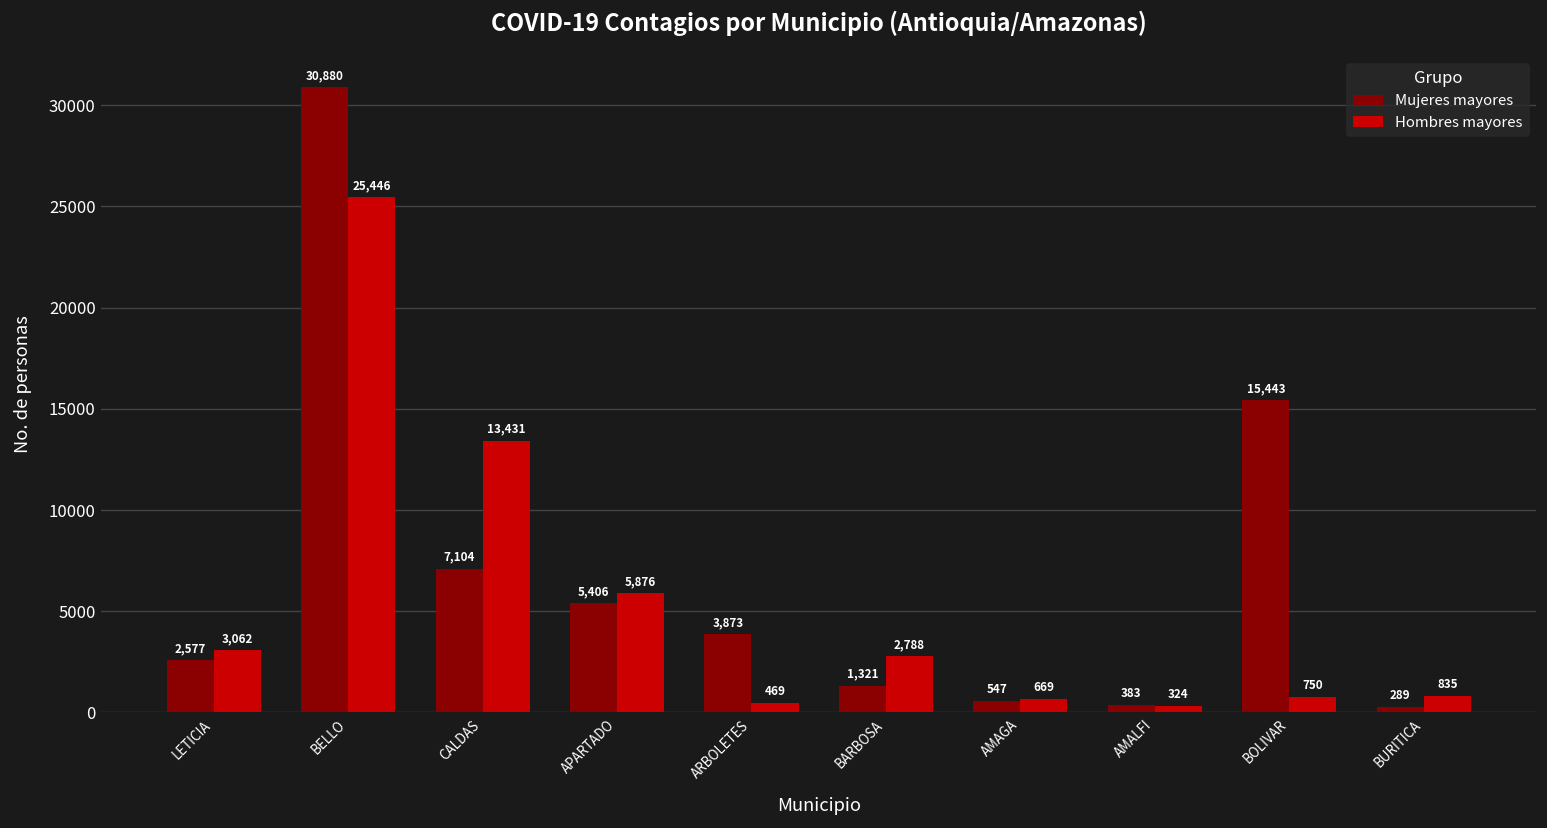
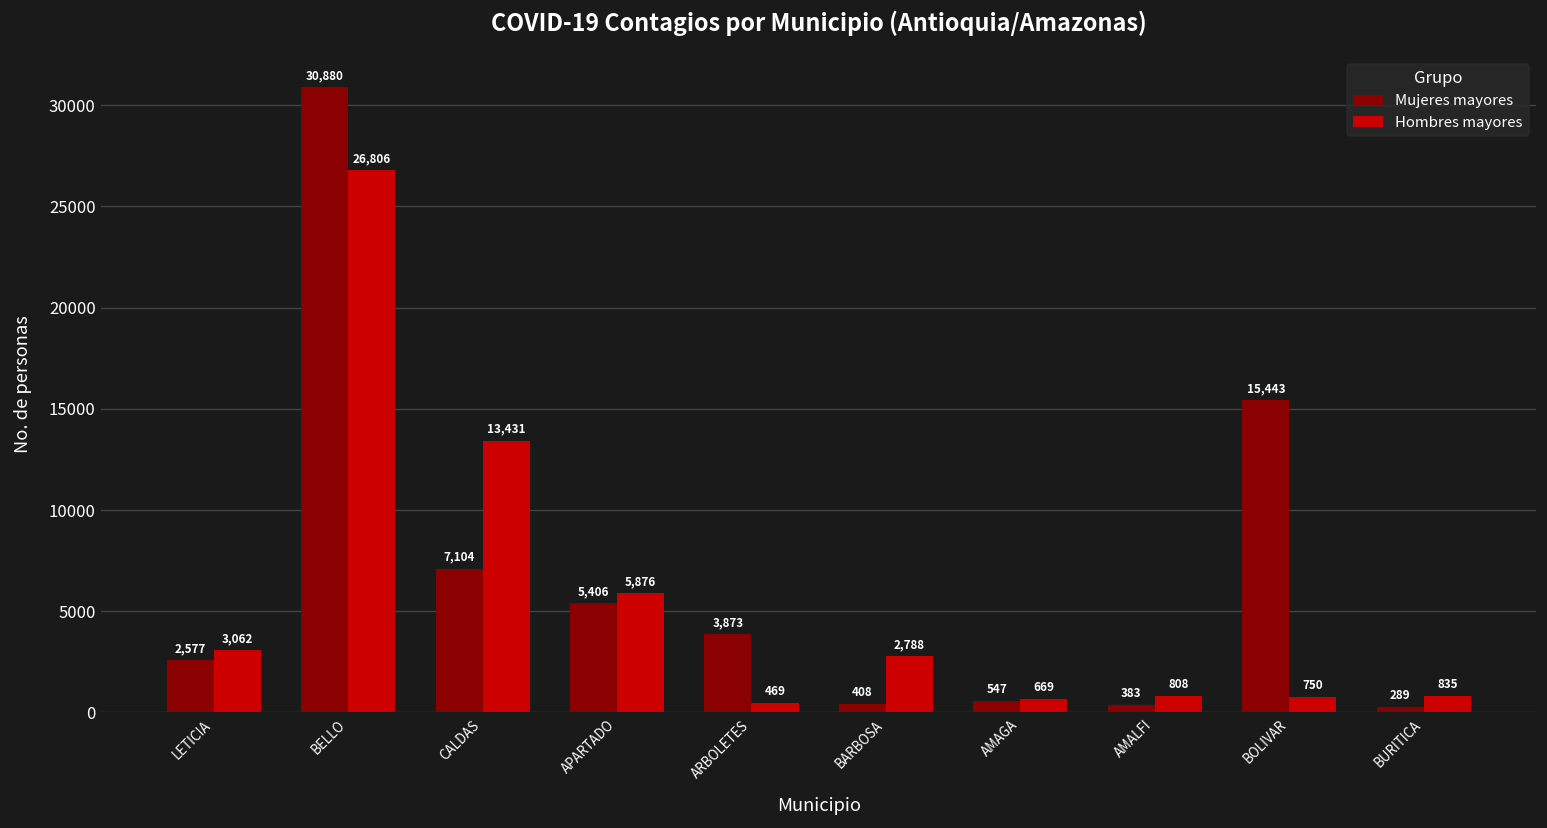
  {
    "Mujeres mayores": {
      "LETICIA": "2,577",
      "BELLO": "30,880",
      "CALDAS": "7,104",
      "APARTADO": "5,406",
      "ARBOLETES": "3,873",
-     "BARBOSA": "1,321",
+     "BARBOSA": "408",
      "AMAGA": "547",
      "AMALFI": "383",
      "BOLIVAR": "15,443",
      "BURITICA": "289"
    },
    "Hombres mayores": {
      "LETICIA": "3,062",
-     "BELLO": "25,446",
+     "BELLO": "26,806",
      "CALDAS": "13,431",
      "APARTADO": "5,876",
      "ARBOLETES": "469",
      "BARBOSA": "2,788",
      "AMAGA": "669",
-     "AMALFI": "324",
+     "AMALFI": "808",
      "BOLIVAR": "750",
      "BURITICA": "835"
    }
  }
